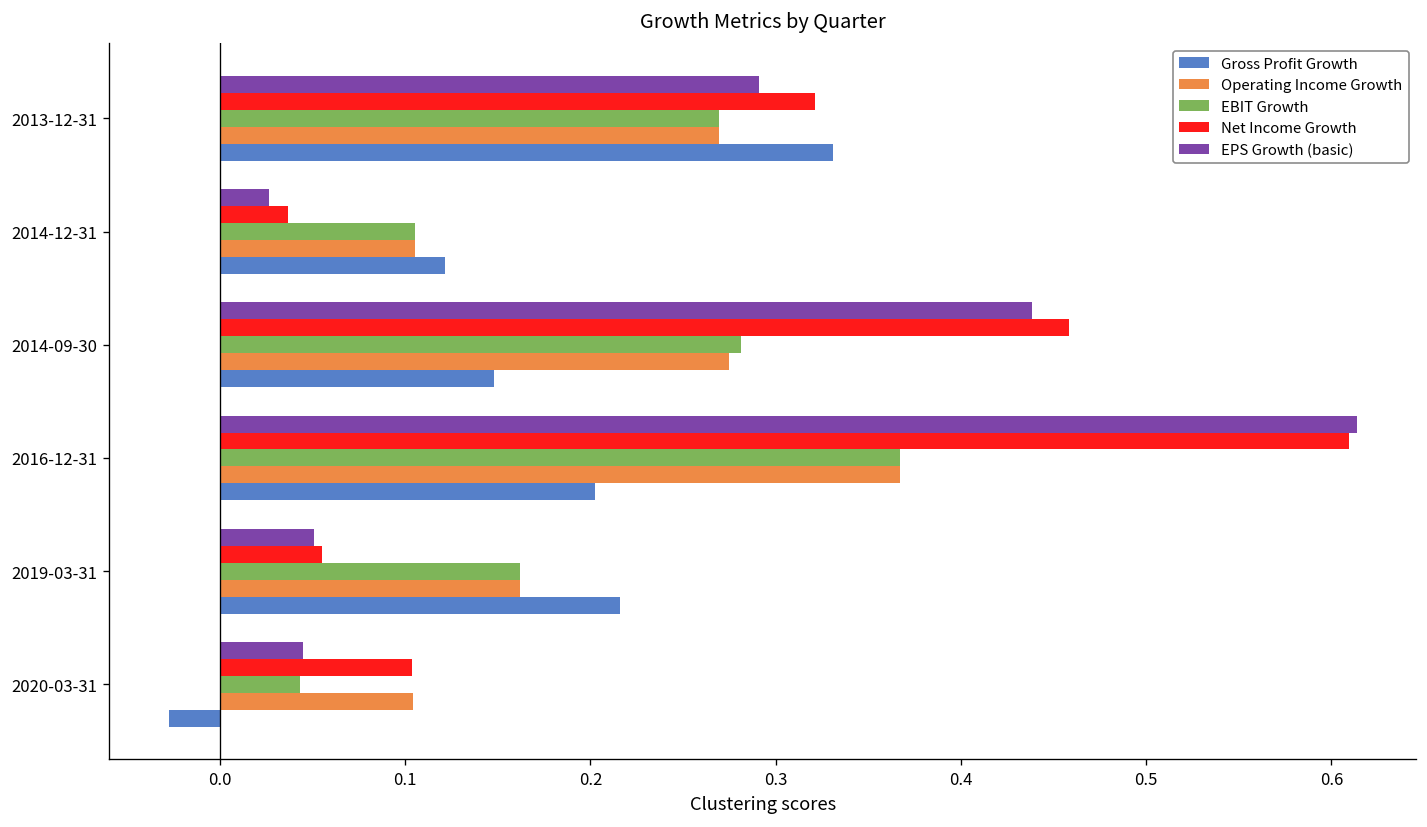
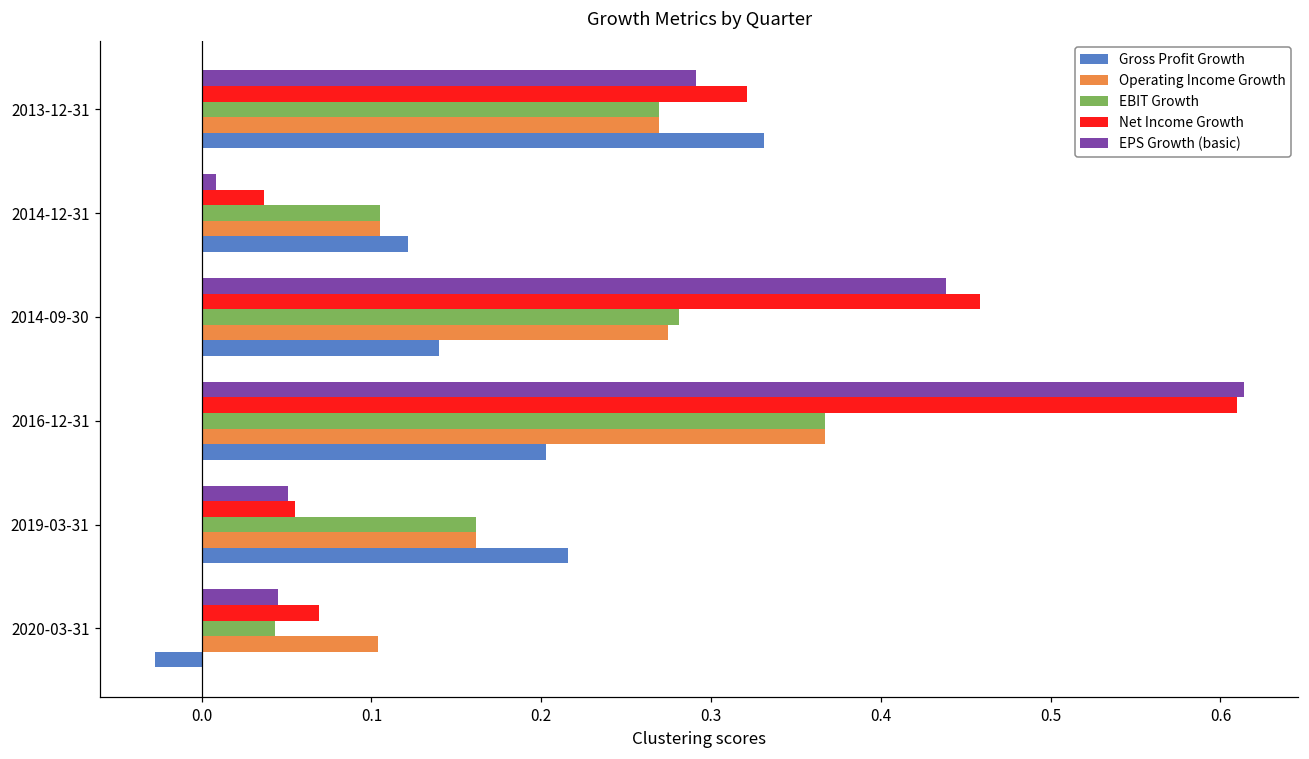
  {
    "Gross Profit Growth": {
      "2013-12-31": 0.331,
      "2014-12-31": 0.122,
-     "2014-09-30": 0.148,
+     "2014-09-30": 0.140,
      "2016-12-31": 0.203,
      "2019-03-31": 0.216,
      "2020-03-31": -0.028
    },
    "Operating Income Growth": {
      "2013-12-31": 0.269,
      "2014-12-31": 0.105,
      "2014-09-30": 0.275,
      "2016-12-31": 0.367,
      "2019-03-31": 0.162,
      "2020-03-31": 0.104
    },
    "EBIT Growth": {
      "2013-12-31": 0.269,
      "2014-12-31": 0.105,
      "2014-09-30": 0.281,
      "2016-12-31": 0.367,
      "2019-03-31": 0.162,
      "2020-03-31": 0.043
    },
    "Net Income Growth": {
      "2013-12-31": 0.321,
      "2014-12-31": 0.037,
      "2014-09-30": 0.459,
      "2016-12-31": 0.610,
      "2019-03-31": 0.055,
-     "2020-03-31": 0.103
+     "2020-03-31": 0.069
    },
    "EPS Growth (basic)": {
      "2013-12-31": 0.291,
-     "2014-12-31": 0.026,
+     "2014-12-31": 0.008,
      "2014-09-30": 0.438,
      "2016-12-31": 0.614,
      "2019-03-31": 0.051,
      "2020-03-31": 0.045
    }
  }
